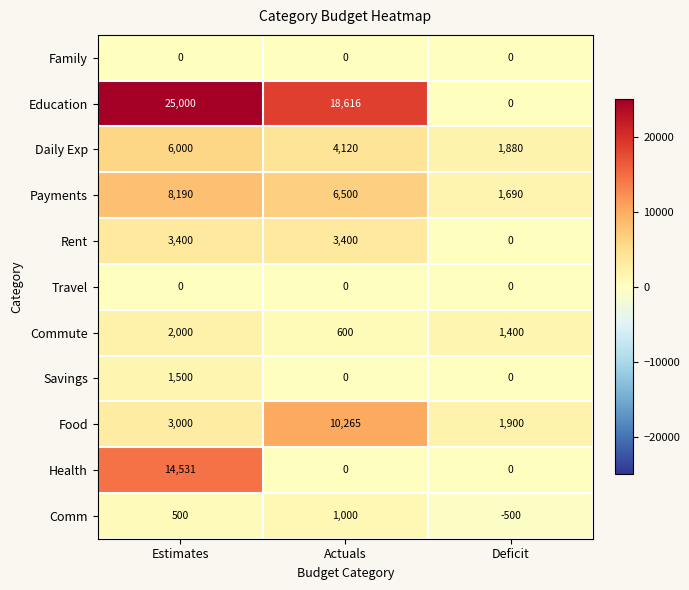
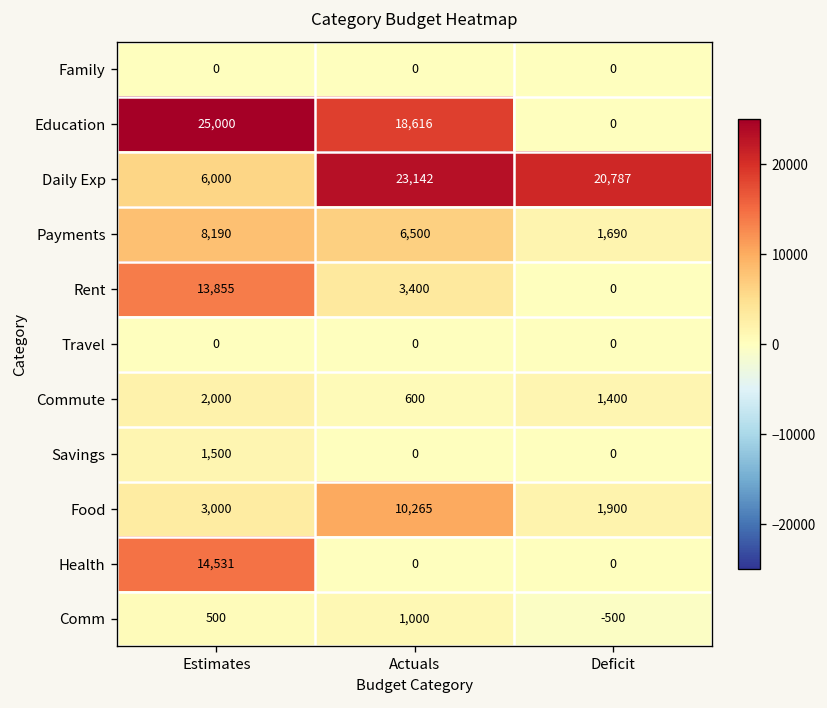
  {
    "Family": {
      "Estimates": "0",
      "Actuals": "0",
      "Deficit": "0"
    },
    "Education": {
      "Estimates": "25,000",
      "Actuals": "18,616",
      "Deficit": "0"
    },
    "Daily Exp": {
      "Estimates": "6,000",
-     "Actuals": "4,120",
-     "Deficit": "1,880"
+     "Actuals": "23,142",
+     "Deficit": "20,787"
    },
    "Payments": {
      "Estimates": "8,190",
      "Actuals": "6,500",
      "Deficit": "1,690"
    },
    "Rent": {
-     "Estimates": "3,400",
+     "Estimates": "13,855",
      "Actuals": "3,400",
      "Deficit": "0"
    },
    "Travel": {
      "Estimates": "0",
      "Actuals": "0",
      "Deficit": "0"
    },
    "Commute": {
      "Estimates": "2,000",
      "Actuals": "600",
      "Deficit": "1,400"
    },
    "Savings": {
      "Estimates": "1,500",
      "Actuals": "0",
      "Deficit": "0"
    },
    "Food": {
      "Estimates": "3,000",
      "Actuals": "10,265",
      "Deficit": "1,900"
    },
    "Health": {
      "Estimates": "14,531",
      "Actuals": "0",
      "Deficit": "0"
    },
    "Comm": {
      "Estimates": "500",
      "Actuals": "1,000",
      "Deficit": "-500"
    }
  }
